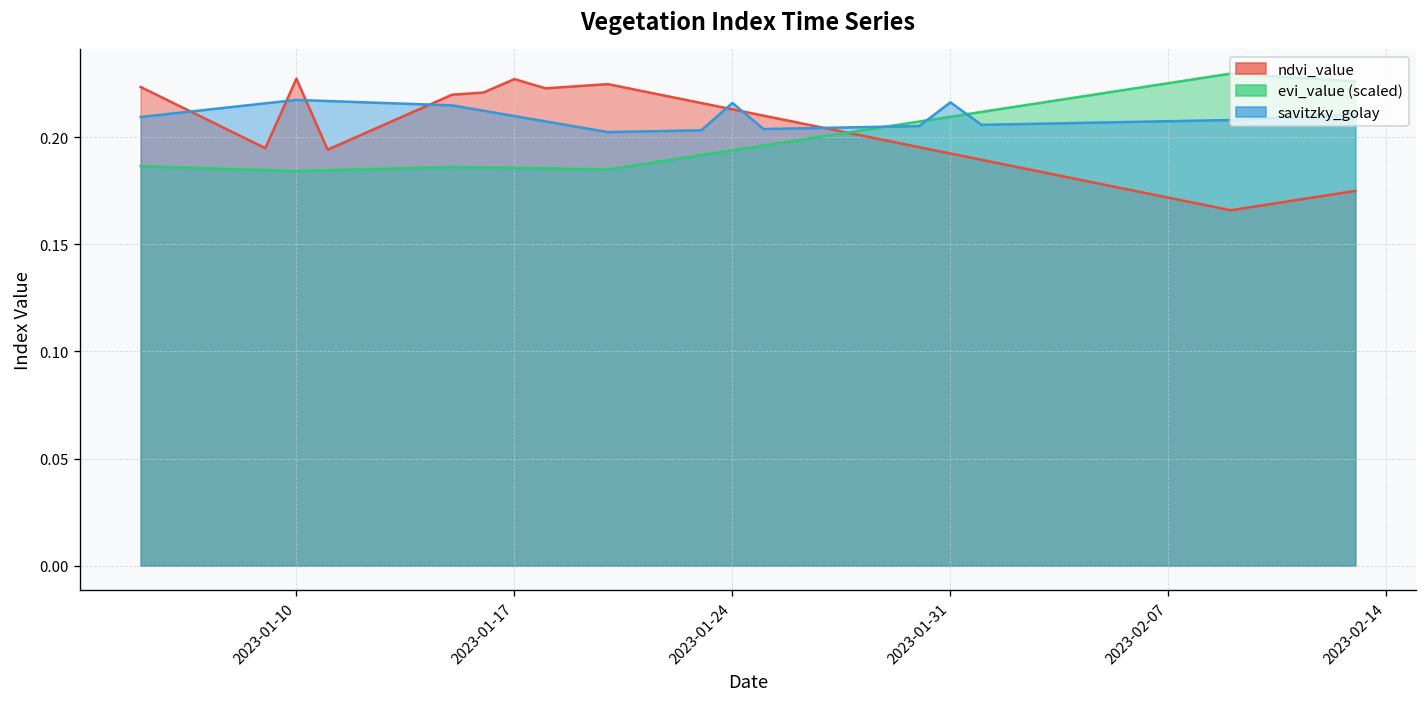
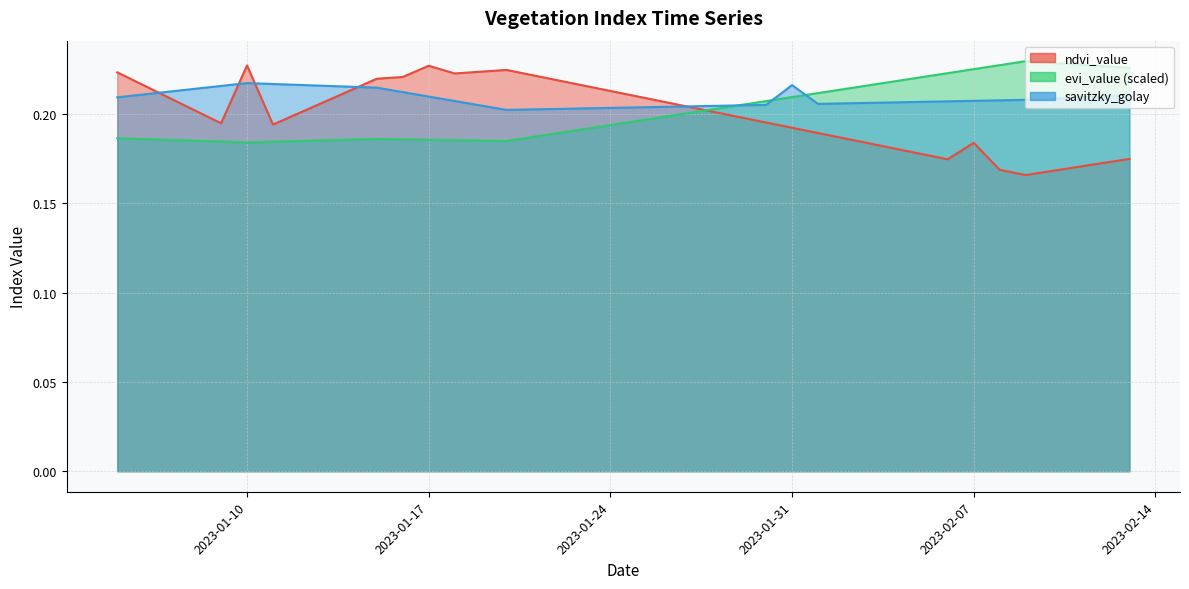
  {
    "ndvi_value": {
      "2023-01-10": 0.227,
      "2023-01-17": 0.227,
      "2023-01-24": 0.213,
      "2023-01-31": 0.192,
-     "2023-02-07": 0.172
+     "2023-02-07": 0.184
    },
    "savitzky_golay": {
      "2023-01-10": 0.217,
      "2023-01-17": 0.210,
-     "2023-01-24": 0.216,
+     "2023-01-24": 0.203,
      "2023-01-31": 0.216,
      "2023-02-07": 0.207
    }
  }
